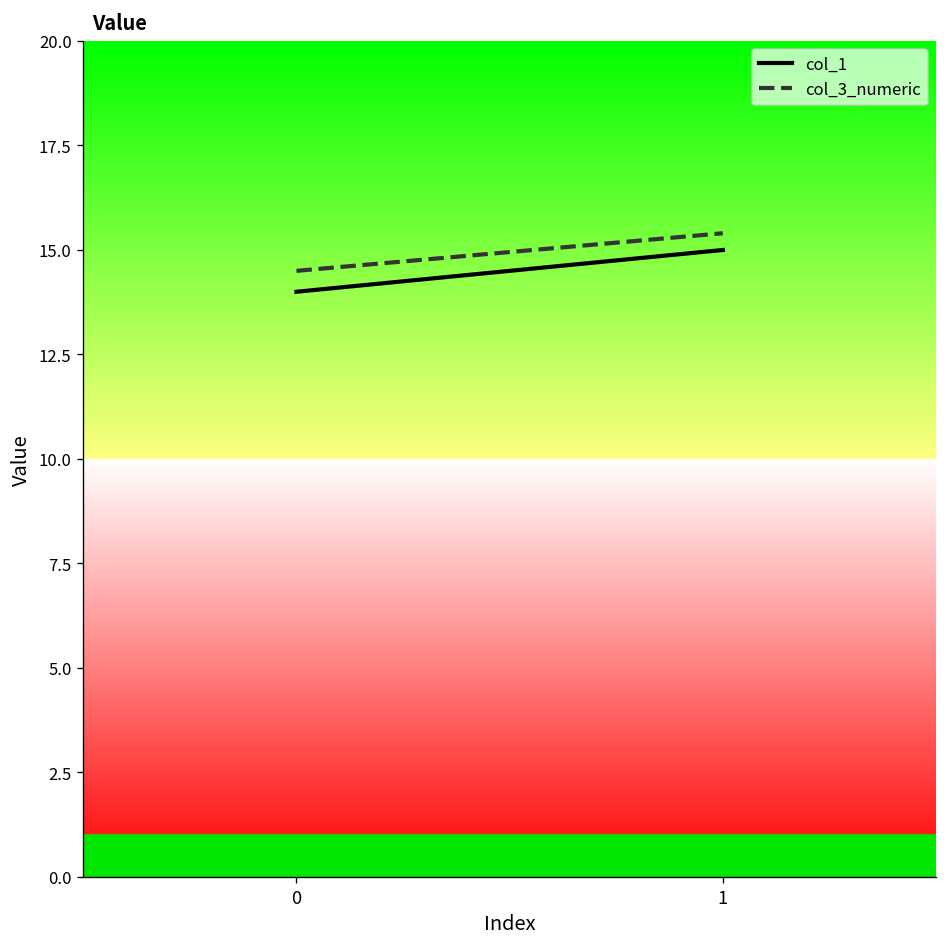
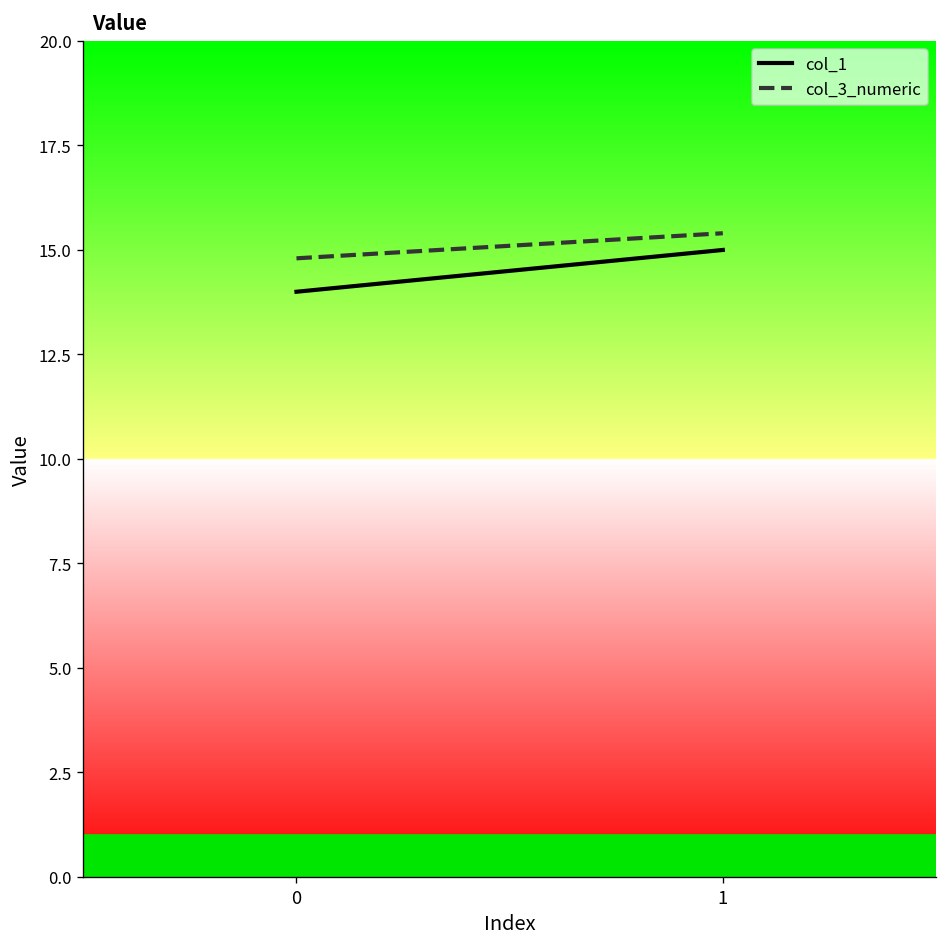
  {
    "col_1": {
      "0": 14.0,
      "1": 15.0
    },
    "col_3_numeric": {
-     "0": 14.5,
+     "0": 14.8,
      "1": 15.4
    }
  }
